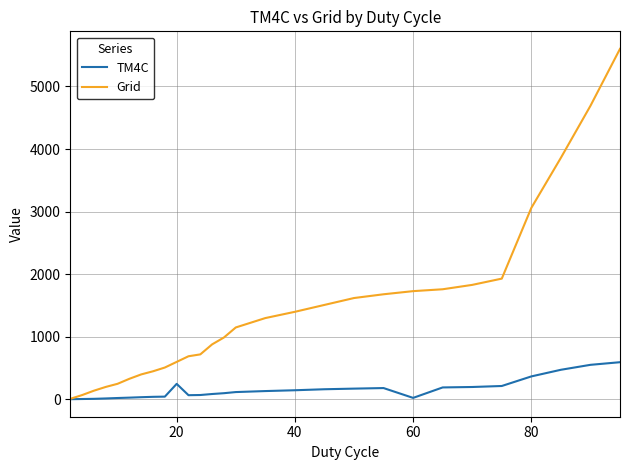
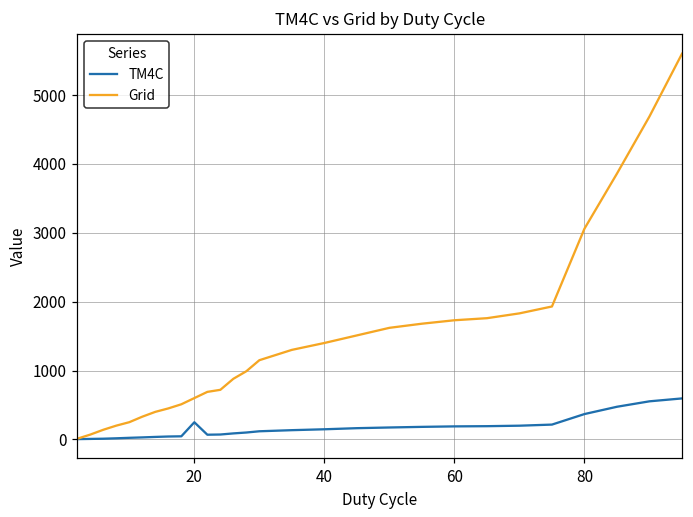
  {
    "TM4C": {
      "20": 200,
      "40": 100,
-     "60": 0,
+     "60": 200,
      "80": 400
    },
    "Grid": {
      "20": 600,
      "40": 1400,
      "60": 1700,
      "80": 3100
    }
  }
